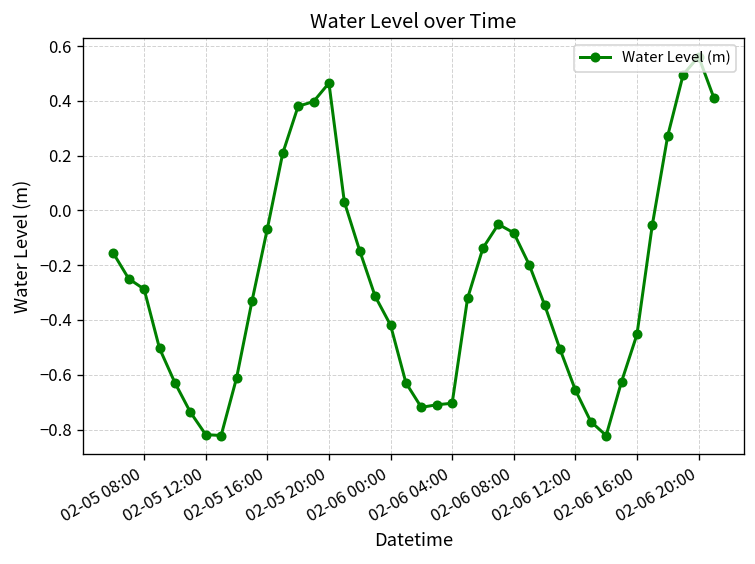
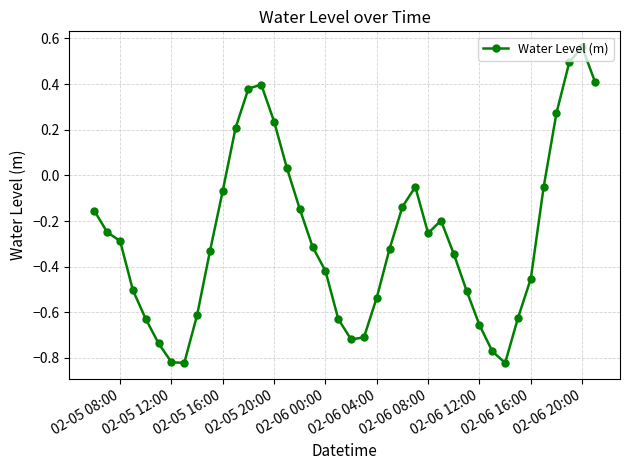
  {
    "02-05 08:00": -0.29,
    "02-05 12:00": -0.82,
    "02-05 16:00": -0.07,
-   "02-05 20:00": 0.47,
+   "02-05 20:00": 0.24,
    "02-06 00:00": -0.42,
-   "02-06 04:00": -0.70,
-   "02-06 08:00": -0.08,
+   "02-06 04:00": -0.54,
+   "02-06 08:00": -0.25,
    "02-06 12:00": -0.66,
    "02-06 16:00": -0.45
  }
